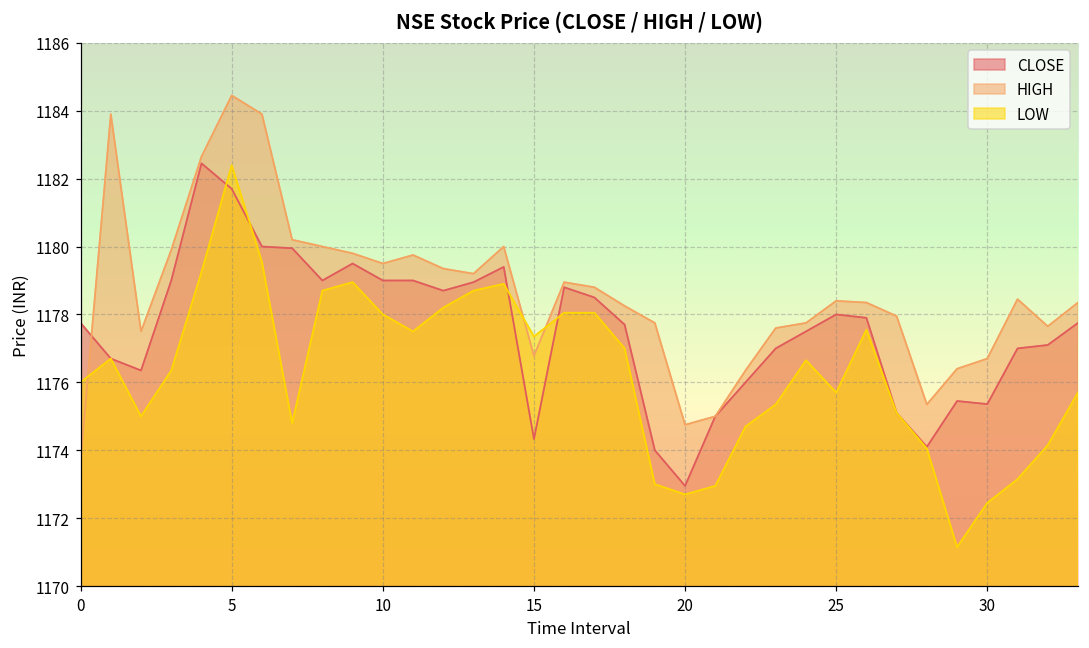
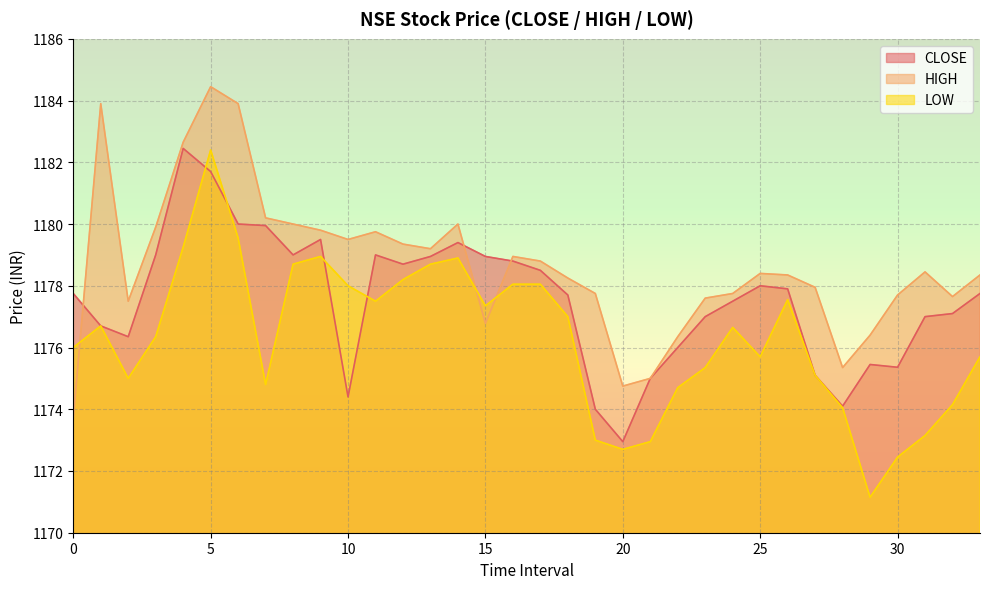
  {
    "CLOSE": {
      "0": 1177.8,
      "5": 1181.7,
-     "10": 1179.0,
-     "15": 1174.3,
+     "10": 1174.4,
+     "15": 1179.0,
      "20": 1173.0,
      "25": 1178.0,
      "30": 1175.4
    },
    "HIGH": {
      "0": 1173.7,
      "5": 1184.5,
      "10": 1179.5,
      "15": 1176.8,
      "20": 1174.8,
      "25": 1178.4,
-     "30": 1176.7
+     "30": 1177.7
    },
    "LOW": {
      "0": 1176.0,
      "5": 1182.4,
      "10": 1178.0,
      "15": 1177.4,
      "20": 1172.7,
      "25": 1175.7,
      "30": 1172.5
    }
  }
